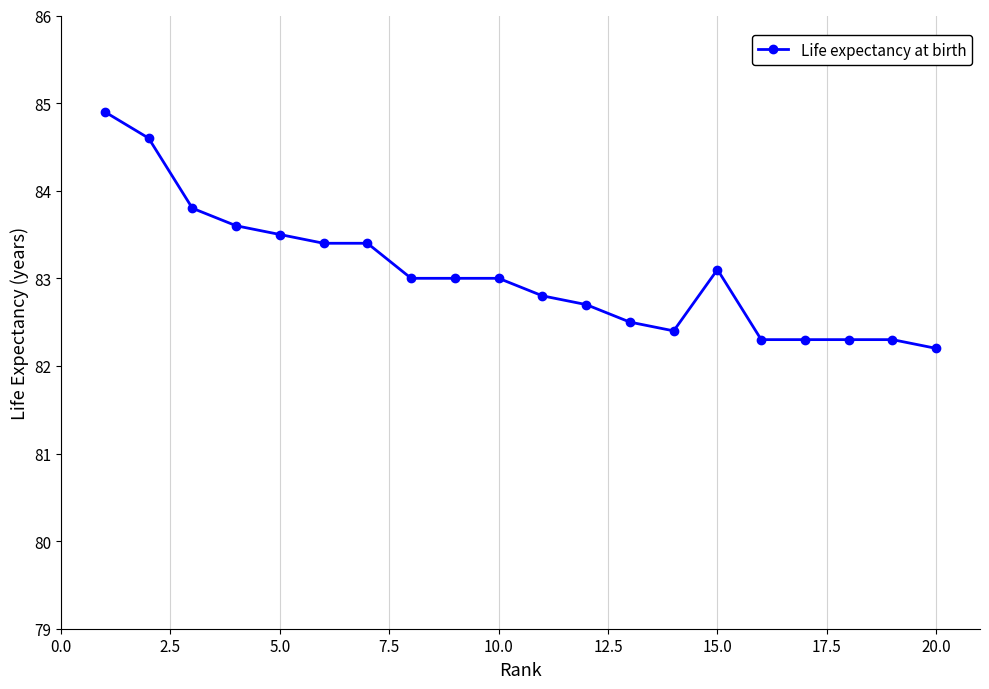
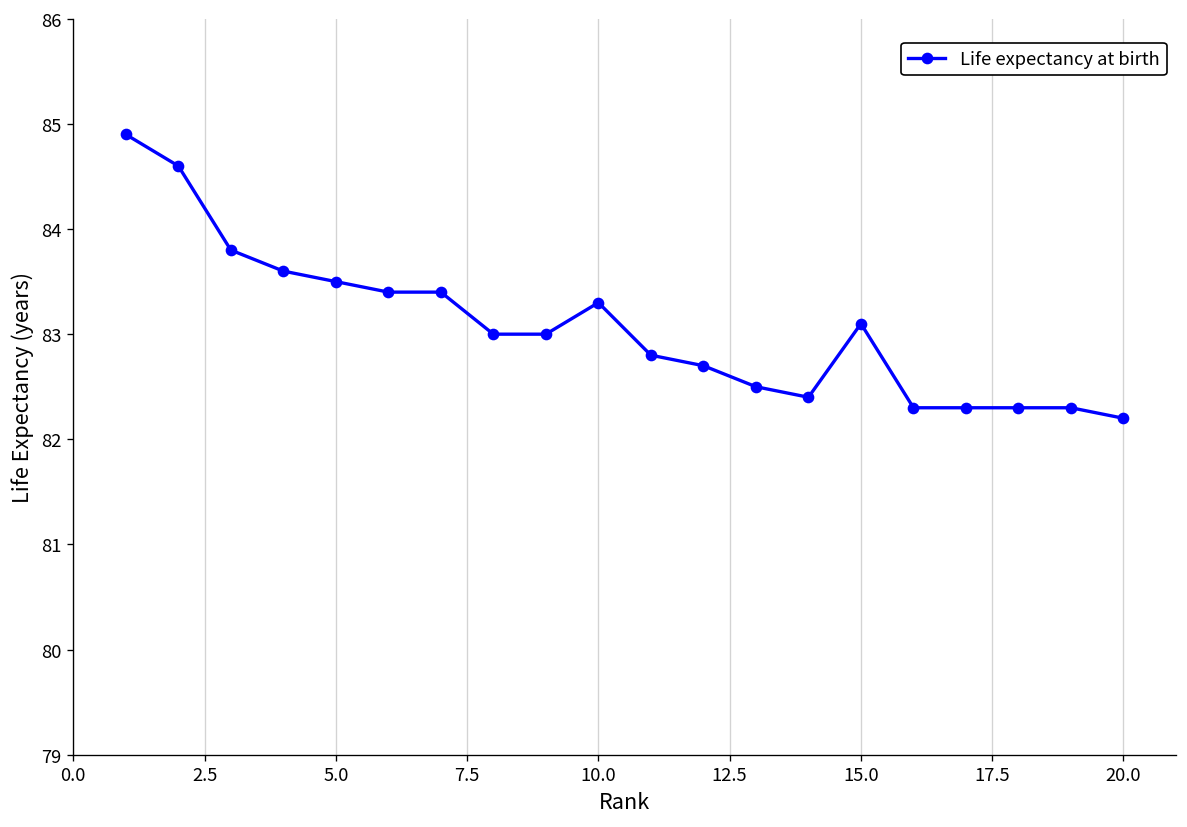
  {
    "5.0": 83.5,
-   "10.0": 83.0,
+   "10.0": 83.3,
    "15.0": 83.1,
    "20.0": 82.2
  }
